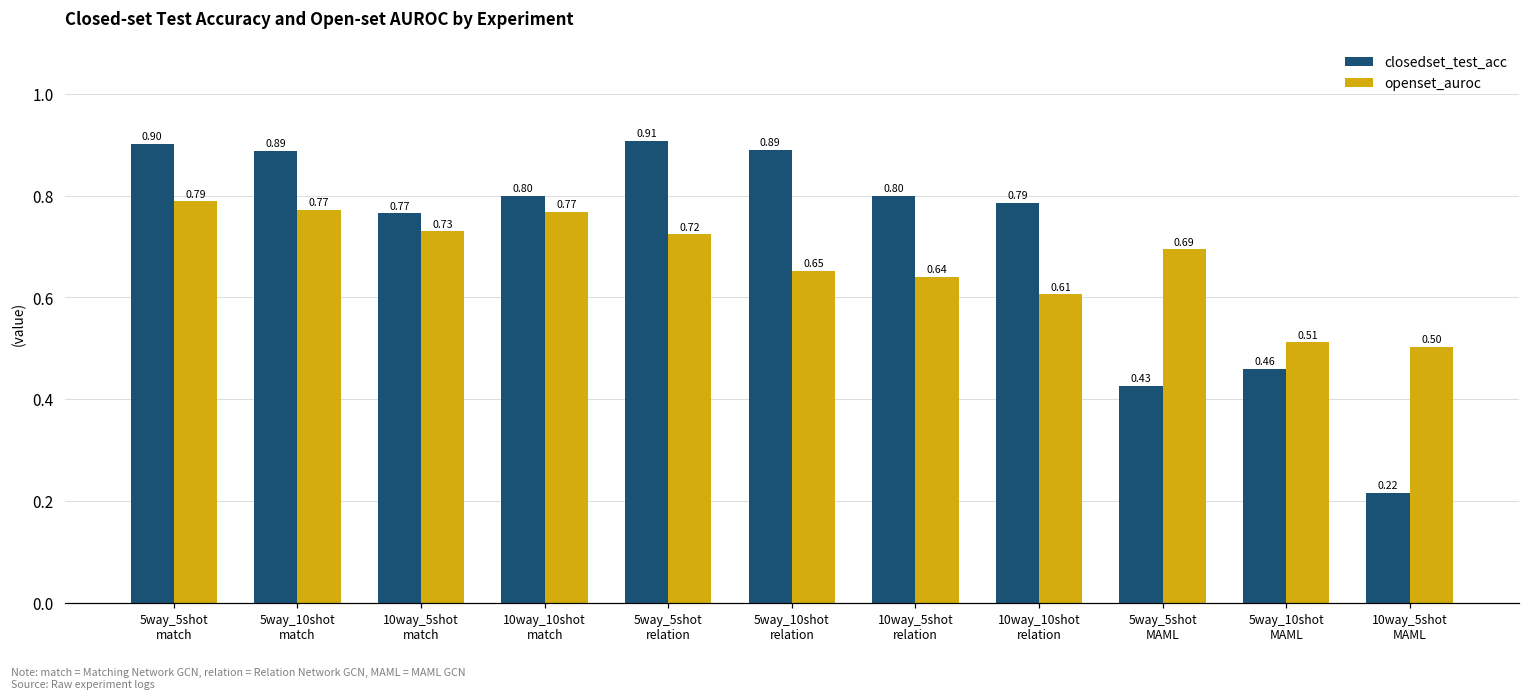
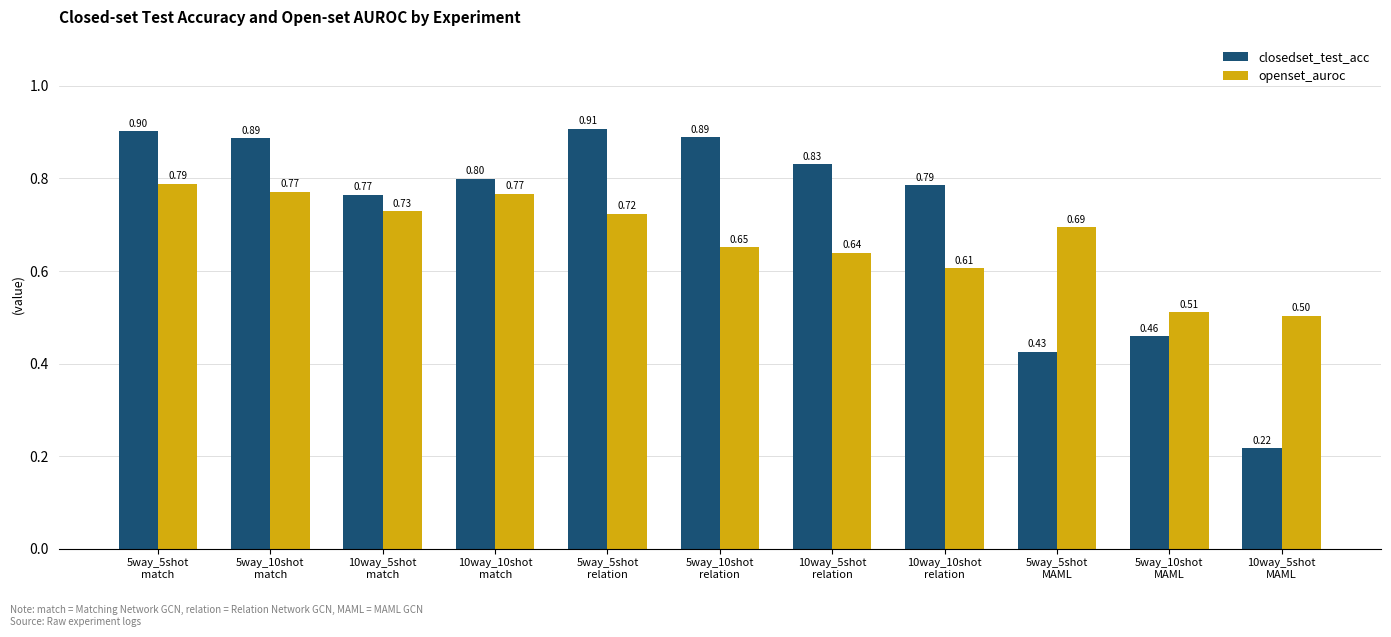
  {
    "closedset_test_acc": {
      "5way_5shot match": 0.90,
      "5way_10shot match": 0.89,
      "10way_5shot match": 0.77,
      "10way_10shot match": 0.80,
      "5way_5shot relation": 0.91,
      "5way_10shot relation": 0.89,
-     "10way_5shot relation": 0.80,
+     "10way_5shot relation": 0.83,
      "10way_10shot relation": 0.79,
      "5way_5shot MAML": 0.43,
      "5way_10shot MAML": 0.46,
      "10way_5shot MAML": 0.22
    },
    "openset_auroc": {
      "5way_5shot match": 0.79,
      "5way_10shot match": 0.77,
      "10way_5shot match": 0.73,
      "10way_10shot match": 0.77,
      "5way_5shot relation": 0.72,
      "5way_10shot relation": 0.65,
      "10way_5shot relation": 0.64,
      "10way_10shot relation": 0.61,
      "5way_5shot MAML": 0.69,
      "5way_10shot MAML": 0.51,
      "10way_5shot MAML": 0.50
    }
  }
